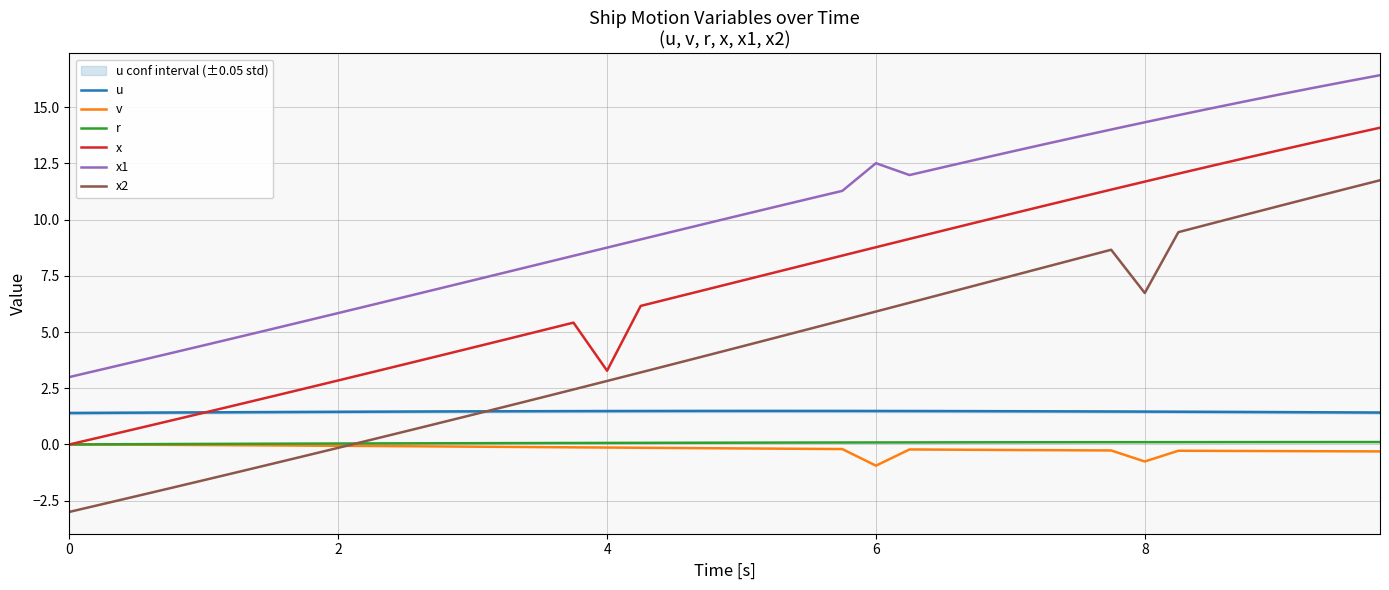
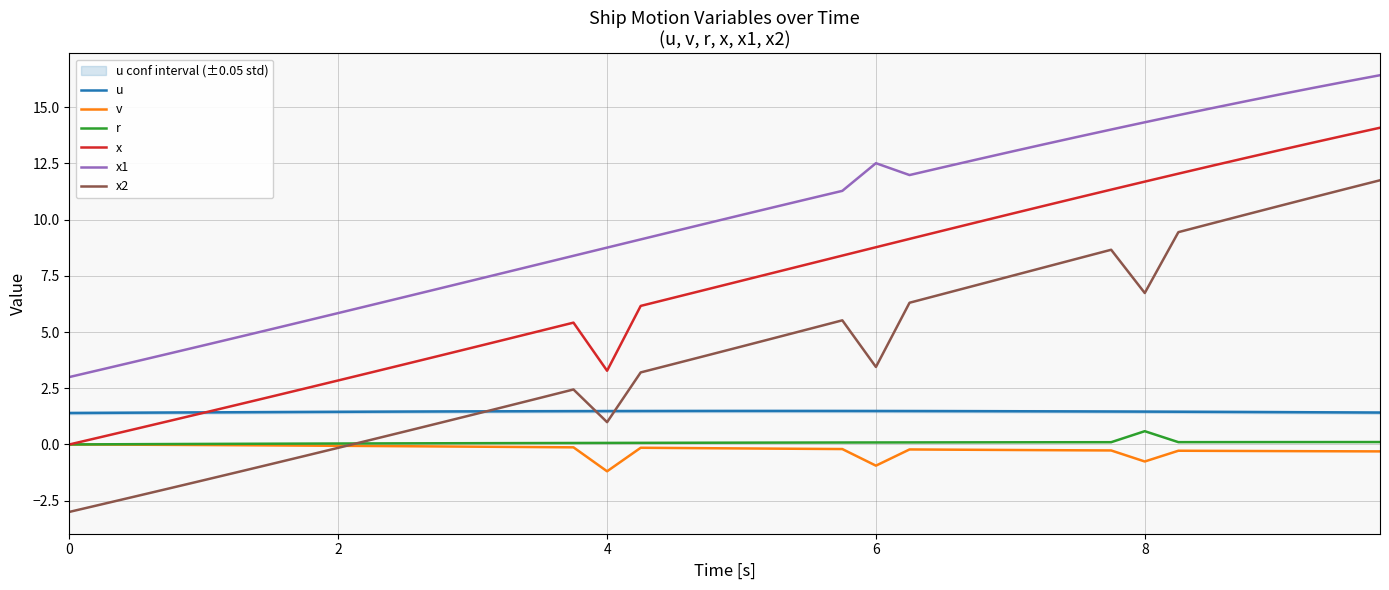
  {
    "v": {
-     "4": -0.1,
+     "4": -1.2,
      "6": -0.9,
      "8": -0.8
    },
    "r": {
      "4": 0.1,
      "6": 0.1,
-     "8": 0.1
+     "8": 0.6
    },
    "x": {
      "2": 2.8,
      "4": 3.3,
      "6": 8.8,
      "8": 11.7
    },
    "x1": {
      "0": 3.0,
      "2": 5.8,
      "4": 8.8,
      "6": 12.5,
      "8": 14.3
    },
    "x2": {
      "0": -3.0,
-     "4": 2.8,
-     "6": 5.9,
+     "4": 1.0,
+     "6": 3.4,
      "8": 6.7
    }
  }
